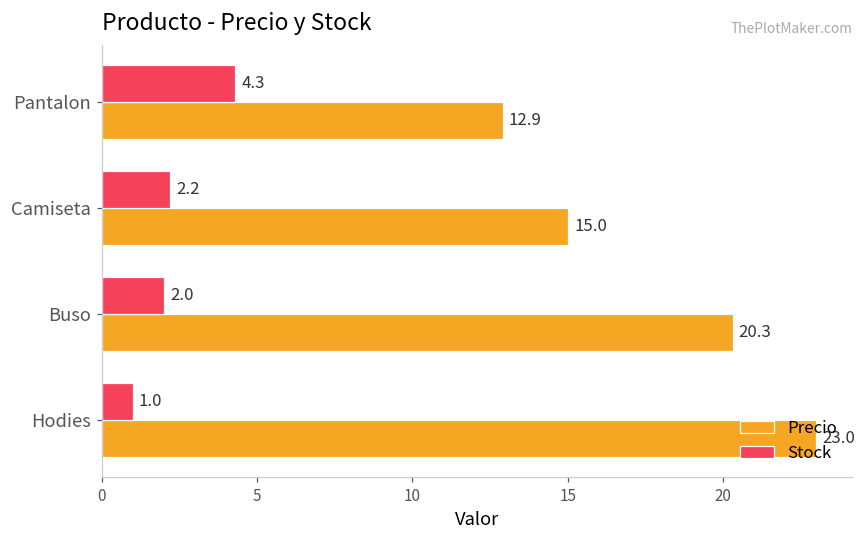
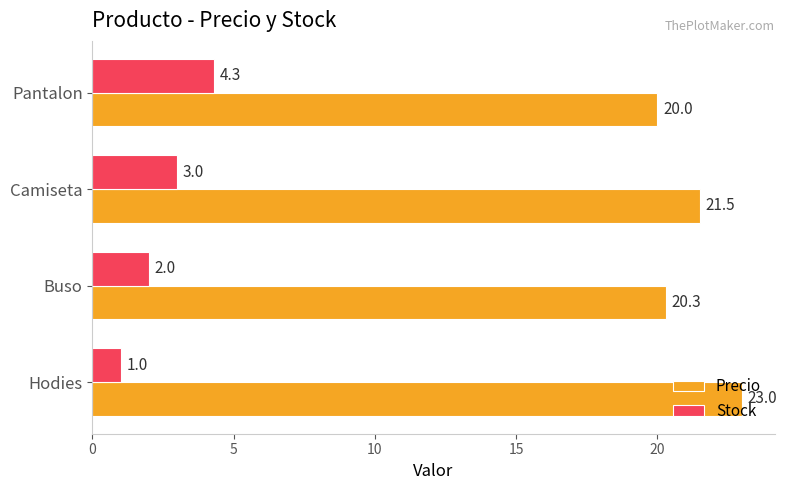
  {
    "Precio": {
-     "Pantalon": 12.9,
-     "Camiseta": 15.0,
+     "Pantalon": 20.0,
+     "Camiseta": 21.5,
      "Buso": 20.3,
      "Hodies": 23.0
    },
    "Stock": {
      "Pantalon": 4.3,
-     "Camiseta": 2.2,
+     "Camiseta": 3.0,
      "Buso": 2.0,
      "Hodies": 1.0
    }
  }
